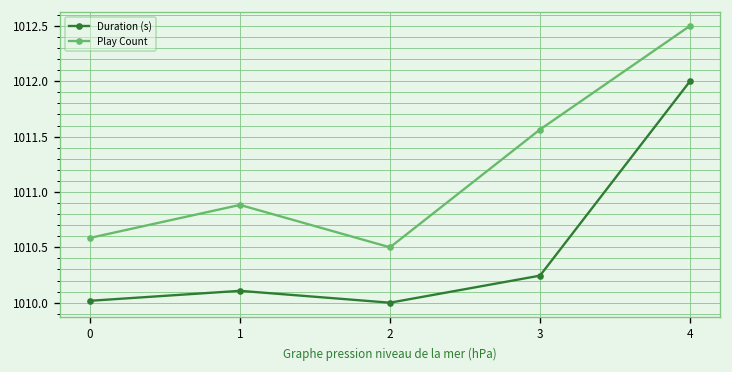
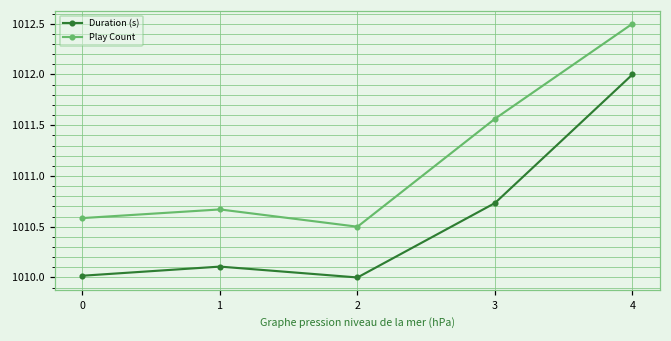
  {
    "Duration (s)": {
      "0": 1010.0,
      "1": 1010.1,
      "2": 1010.0,
-     "3": 1010.2,
+     "3": 1010.7,
      "4": 1012.0
    },
    "Play Count": {
      "0": 1010.6,
-     "1": 1010.9,
+     "1": 1010.7,
      "2": 1010.5,
      "3": 1011.6,
      "4": 1012.5
    }
  }
